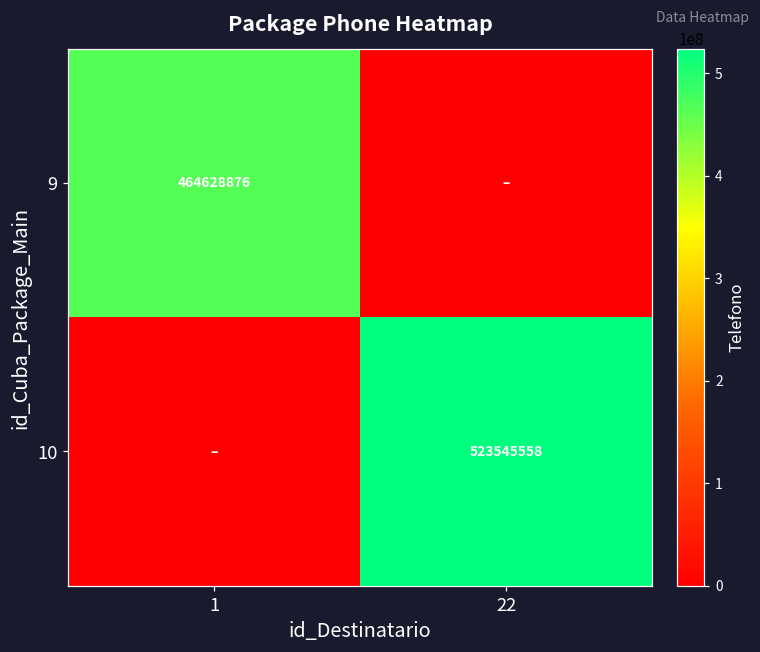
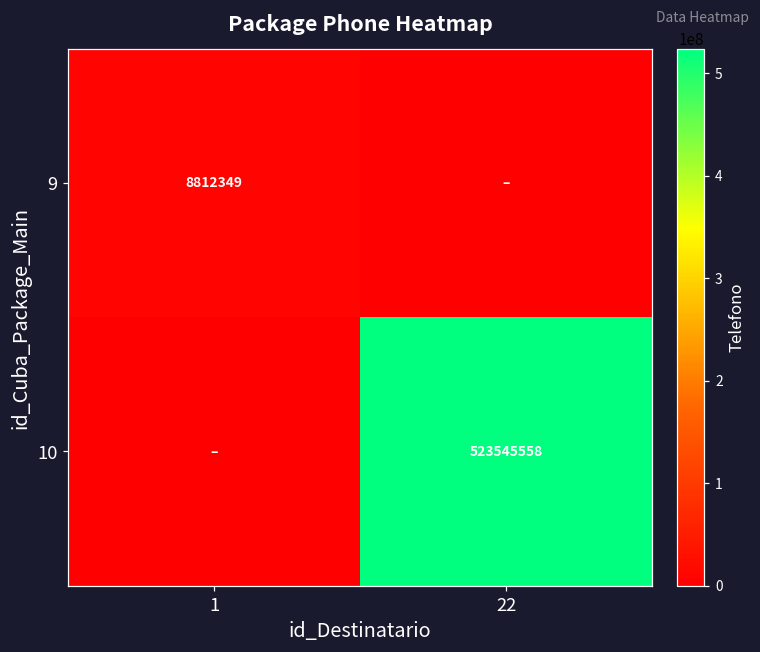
  {
    "9": {
-     "1": 464628876
+     "1": 8812349
    },
    "10": {
      "22": 523545558
    }
  }
